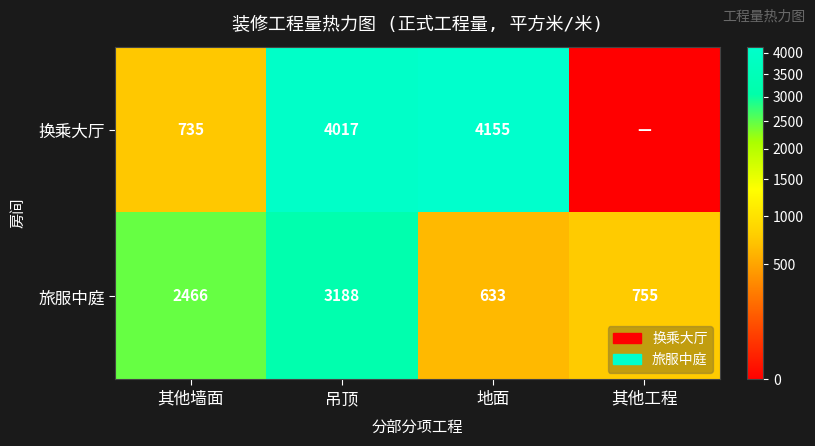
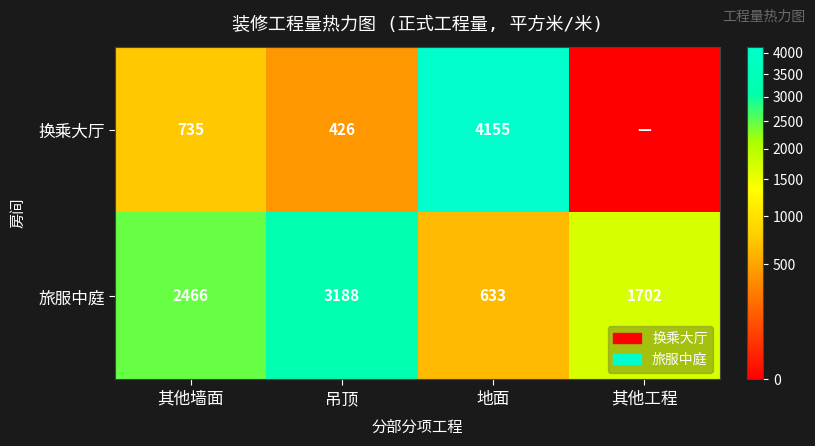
  {
    "换乘大厅": {
      "其他墙面": 735,
-     "吊顶": 4017,
+     "吊顶": 426,
      "地面": 4155
    },
    "旅服中庭": {
      "其他墙面": 2466,
      "吊顶": 3188,
      "地面": 633,
-     "其他工程": 755
+     "其他工程": 1702
    }
  }
